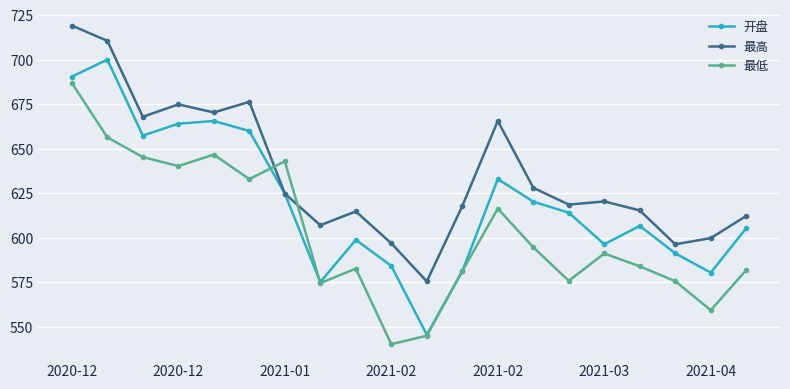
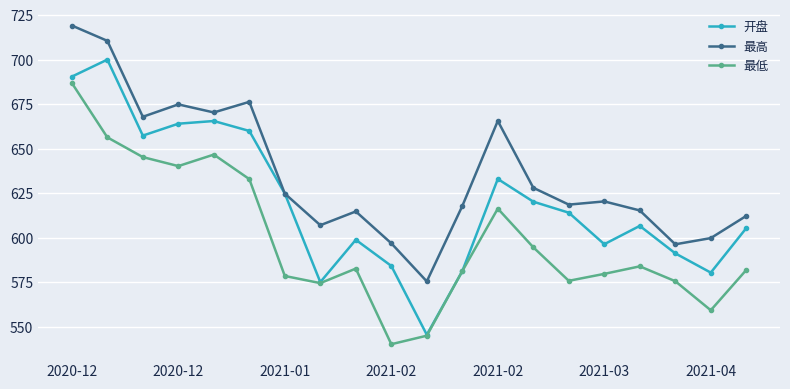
  {
    "开盘": {
      "2021-03": 596,
      "2021-04": 581
    },
    "最高": {
      "2021-03": 620,
      "2021-04": 600
    },
    "最低": {
-     "2021-01": 643,
-     "2021-03": 591,
+     "2021-01": 579,
+     "2021-03": 580,
      "2021-04": 559
    }
  }
